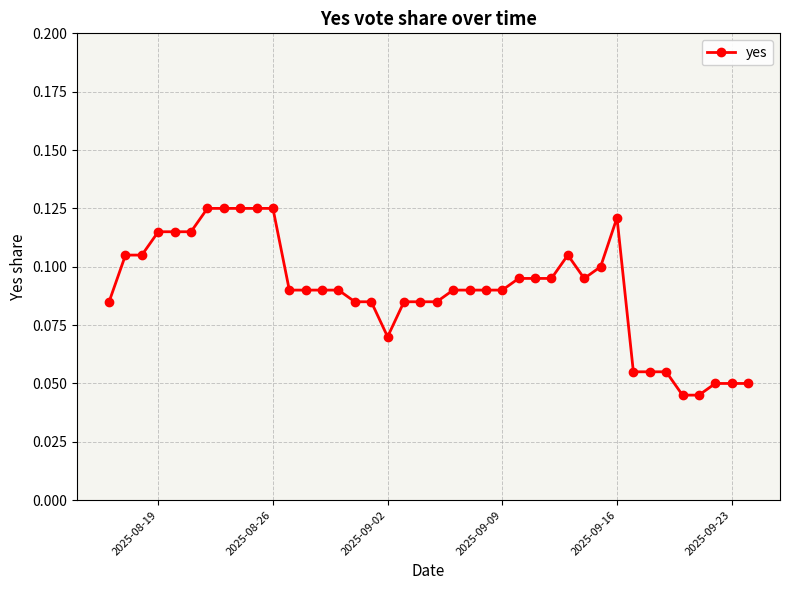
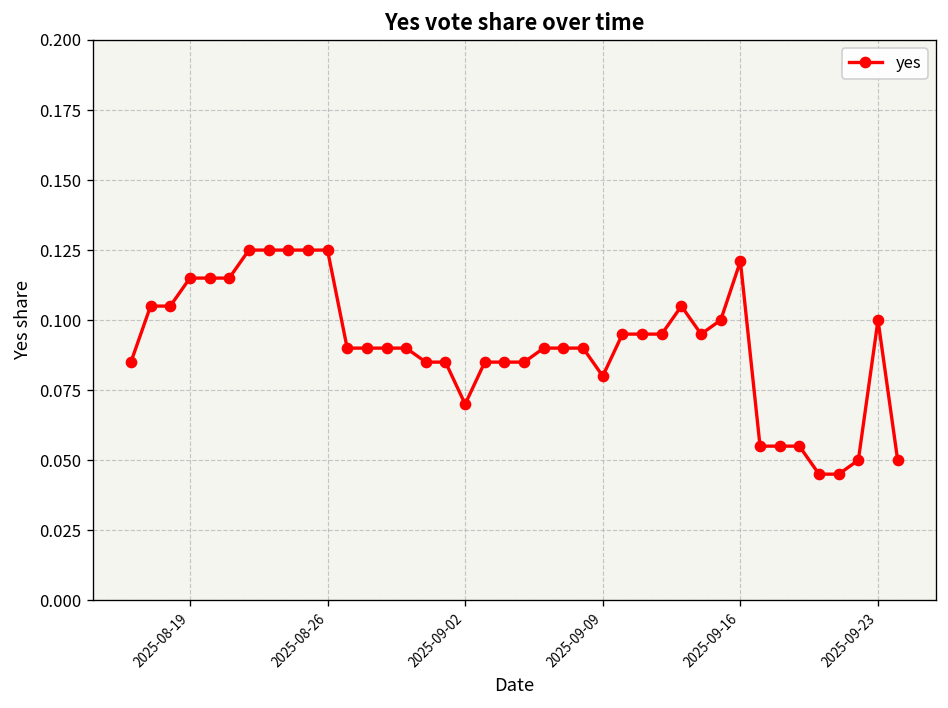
  {
    "2025-08-19": 0.115,
    "2025-08-26": 0.125,
    "2025-09-02": 0.07,
-   "2025-09-09": 0.09,
+   "2025-09-09": 0.08,
    "2025-09-16": 0.12,
-   "2025-09-23": 0.05
+   "2025-09-23": 0.10
  }
